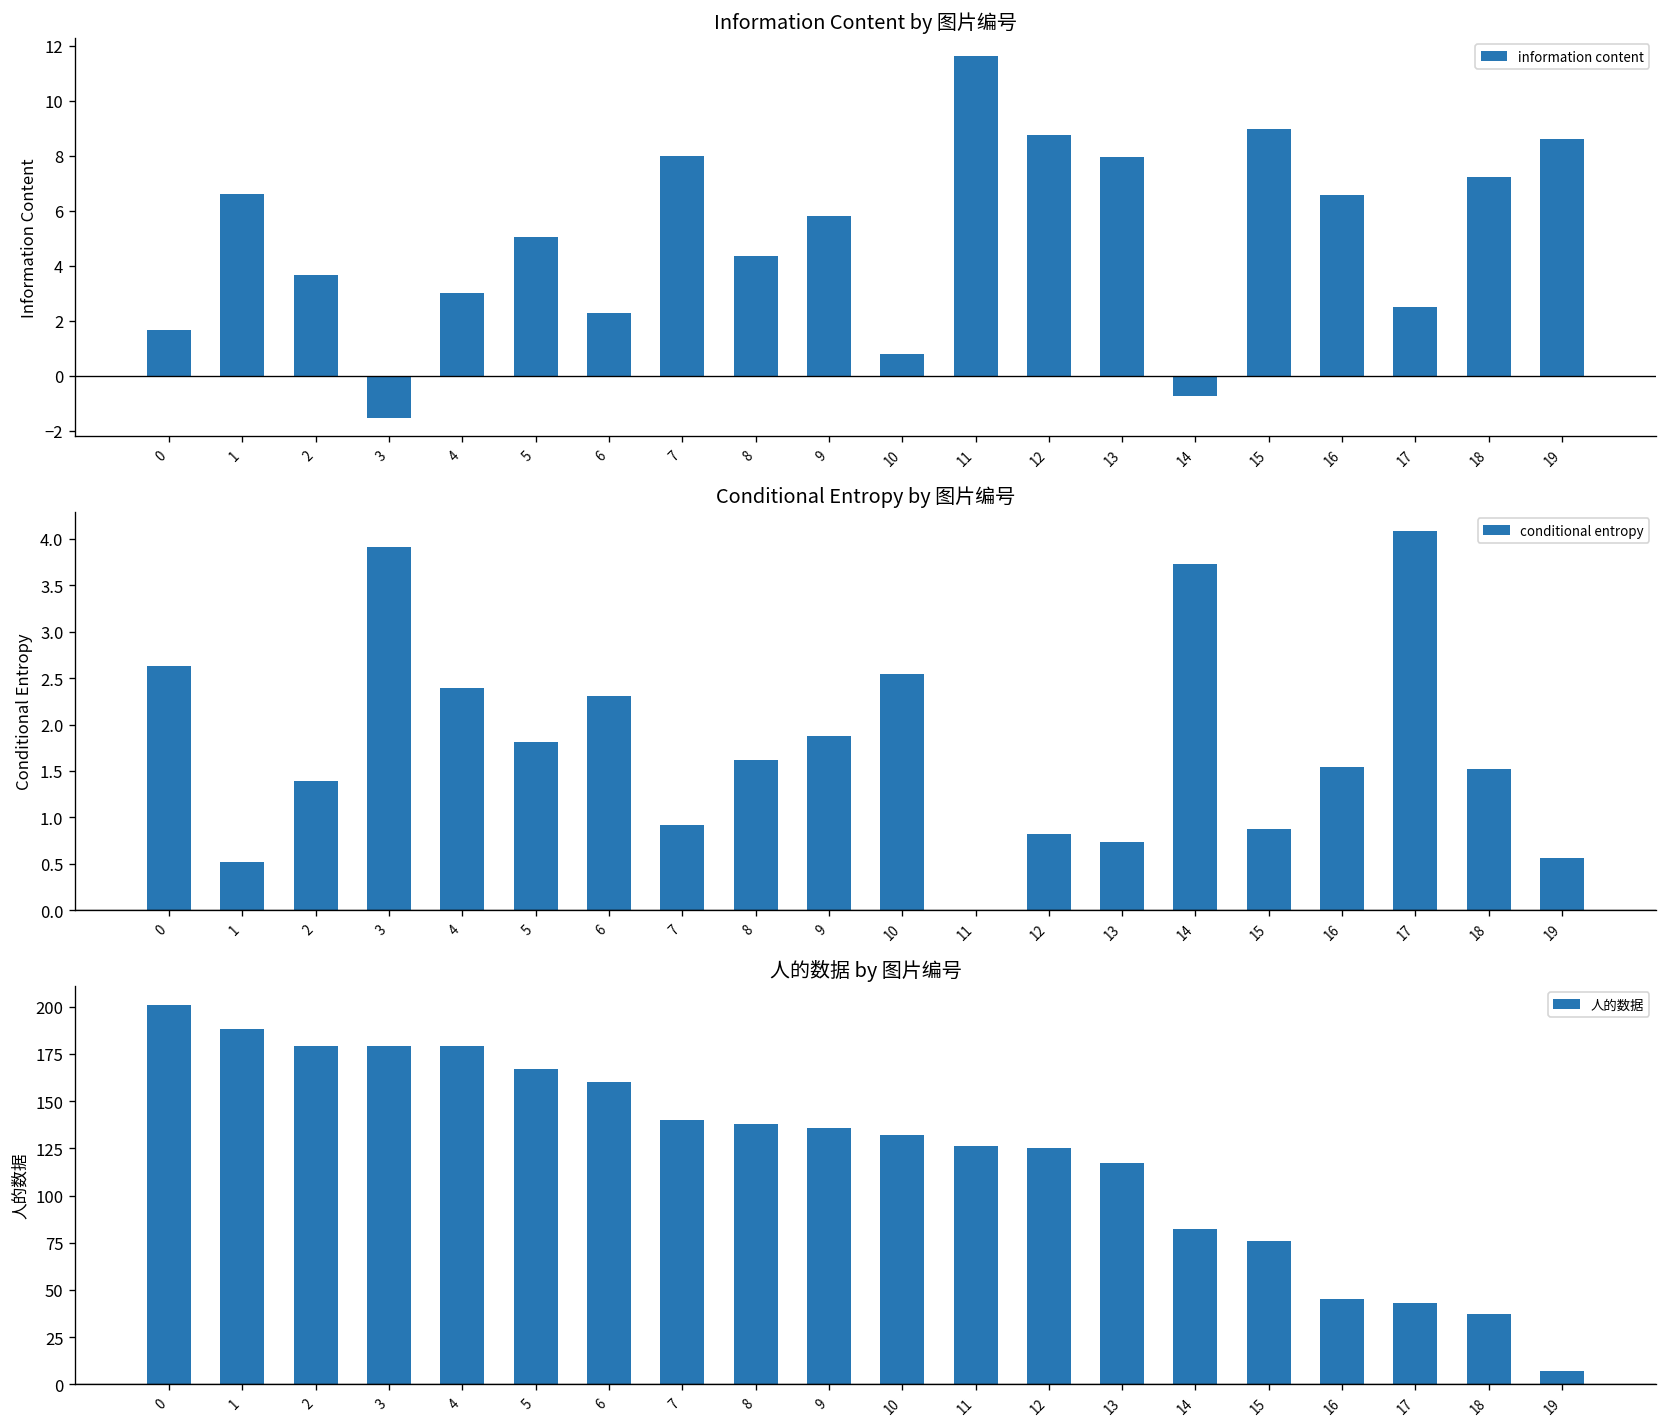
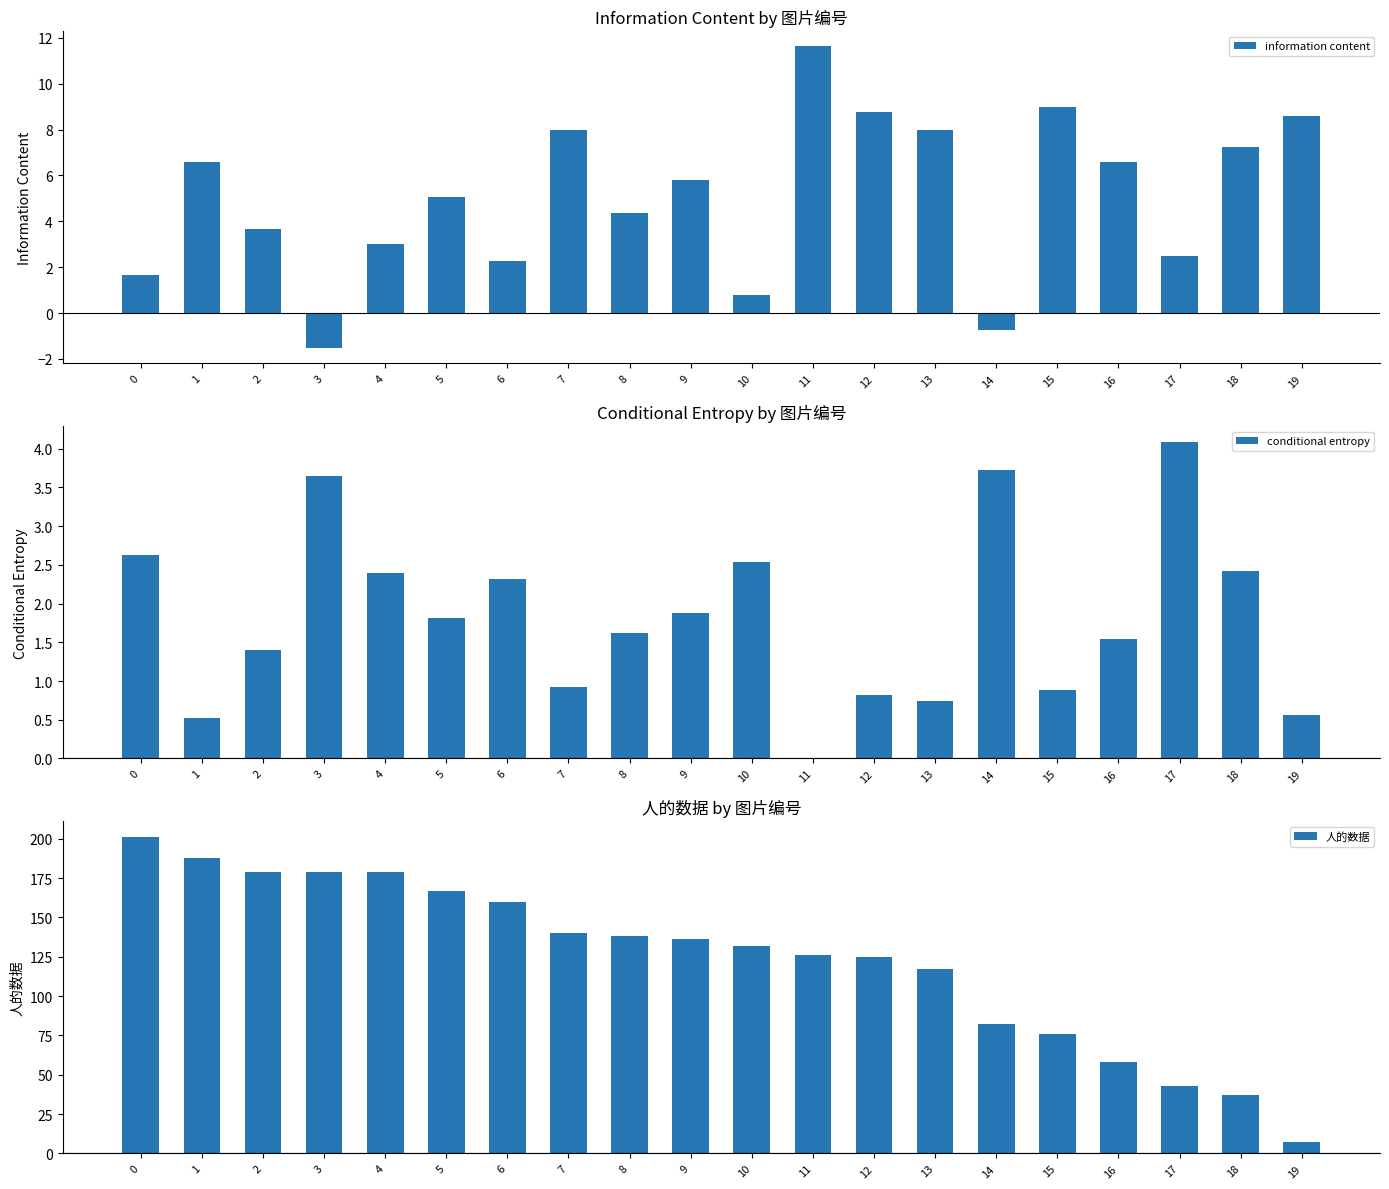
  {
    "Information Content by 图片编号": {
      "0": 1.7,
      "1": 6.6,
      "2": 3.7,
      "3": -1.5,
      "4": 3.0,
      "5": 5.1,
      "6": 2.3,
      "7": 8.0,
      "8": 4.4,
      "9": 5.8,
      "10": 0.8,
      "11": 11.6,
      "12": 8.8,
      "13": 8.0,
      "14": -0.7,
      "15": 9.0,
      "16": 6.6,
      "17": 2.5,
      "18": 7.2,
      "19": 8.6
    },
    "Conditional Entropy by 图片编号": {
      "0": 2.6,
      "1": 0.5,
      "2": 1.4,
-     "3": 3.9,
+     "3": 3.7,
      "4": 2.4,
      "5": 1.8,
      "6": 2.3,
      "7": 0.9,
      "8": 1.6,
      "9": 1.9,
      "10": 2.5,
      "11": 0.0,
      "12": 0.8,
      "13": 0.7,
      "14": 3.7,
      "15": 0.9,
      "16": 1.5,
      "17": 4.1,
-     "18": 1.5,
+     "18": 2.4,
      "19": 0.6
    },
    "人的数据 by 图片编号": {
      "0": 201,
      "1": 188,
      "2": 179,
      "3": 179,
      "4": 179,
      "5": 167,
      "6": 160,
      "7": 140,
      "8": 138,
      "9": 136,
      "10": 132,
      "11": 126,
      "12": 125,
      "13": 117,
      "14": 82,
      "15": 76,
-     "16": 45,
+     "16": 58,
      "17": 43,
      "18": 37,
      "19": 7
    }
  }
